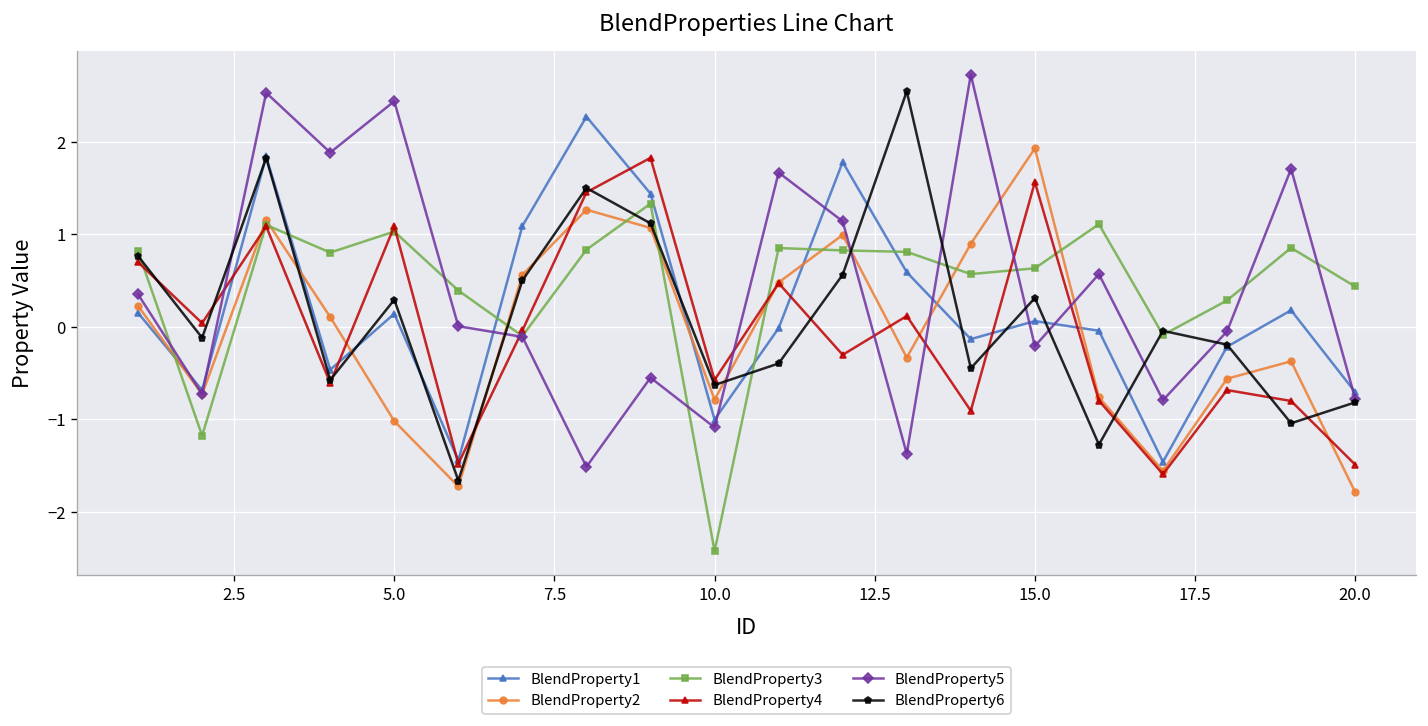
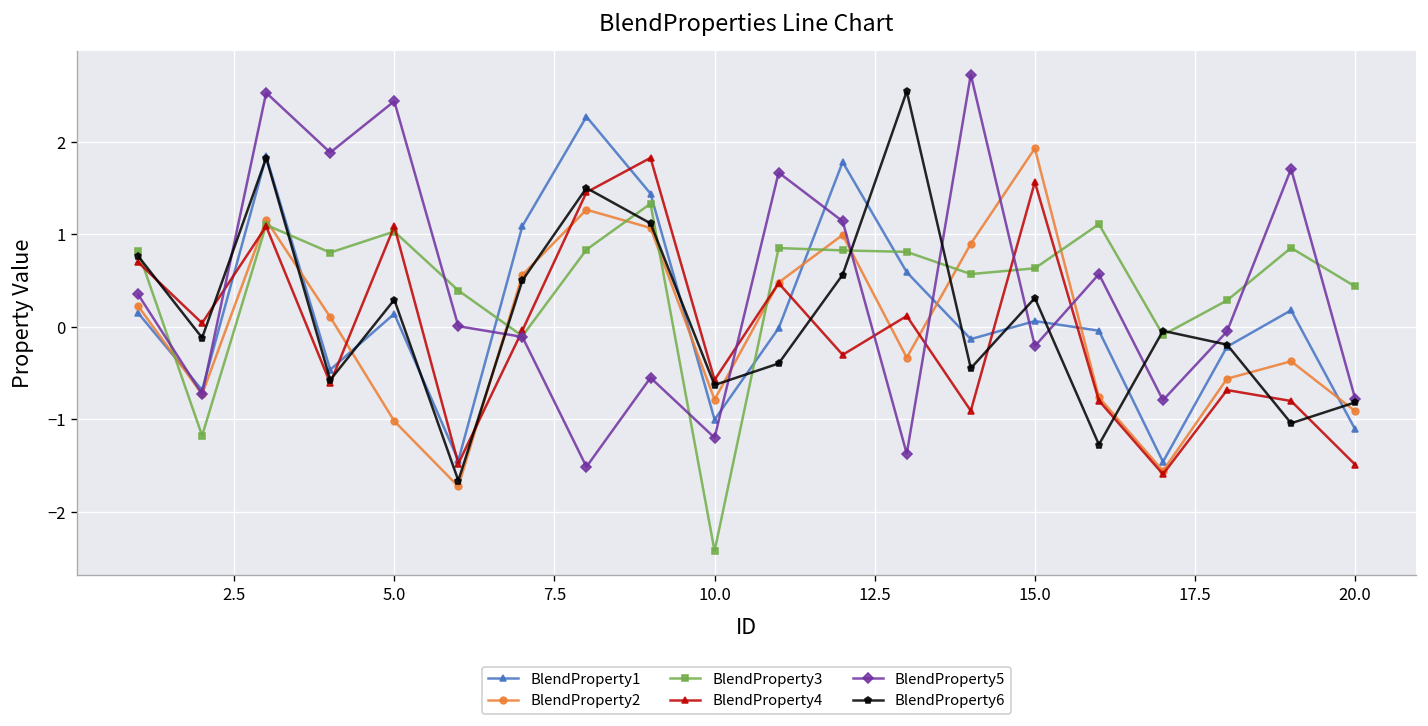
  {
    "BlendProperty1": {
      "5.0": 0.1,
      "10.0": -1.0,
      "15.0": 0.1,
-     "20.0": -0.7
+     "20.0": -1.1
    },
    "BlendProperty2": {
      "5.0": -1.0,
      "10.0": -0.8,
      "15.0": 1.9,
-     "20.0": -1.8
+     "20.0": -0.9
    },
    "BlendProperty3": {
      "5.0": 1.0,
      "10.0": -2.4,
      "15.0": 0.6,
      "20.0": 0.4
    },
    "BlendProperty4": {
      "5.0": 1.1,
      "10.0": -0.6,
      "15.0": 1.6,
      "20.0": -1.5
    },
    "BlendProperty5": {
      "5.0": 2.4,
-     "10.0": -1.1,
+     "10.0": -1.2,
      "15.0": -0.2,
      "20.0": -0.8
    },
    "BlendProperty6": {
      "5.0": 0.3,
      "10.0": -0.6,
      "15.0": 0.3,
      "20.0": -0.8
    }
  }
